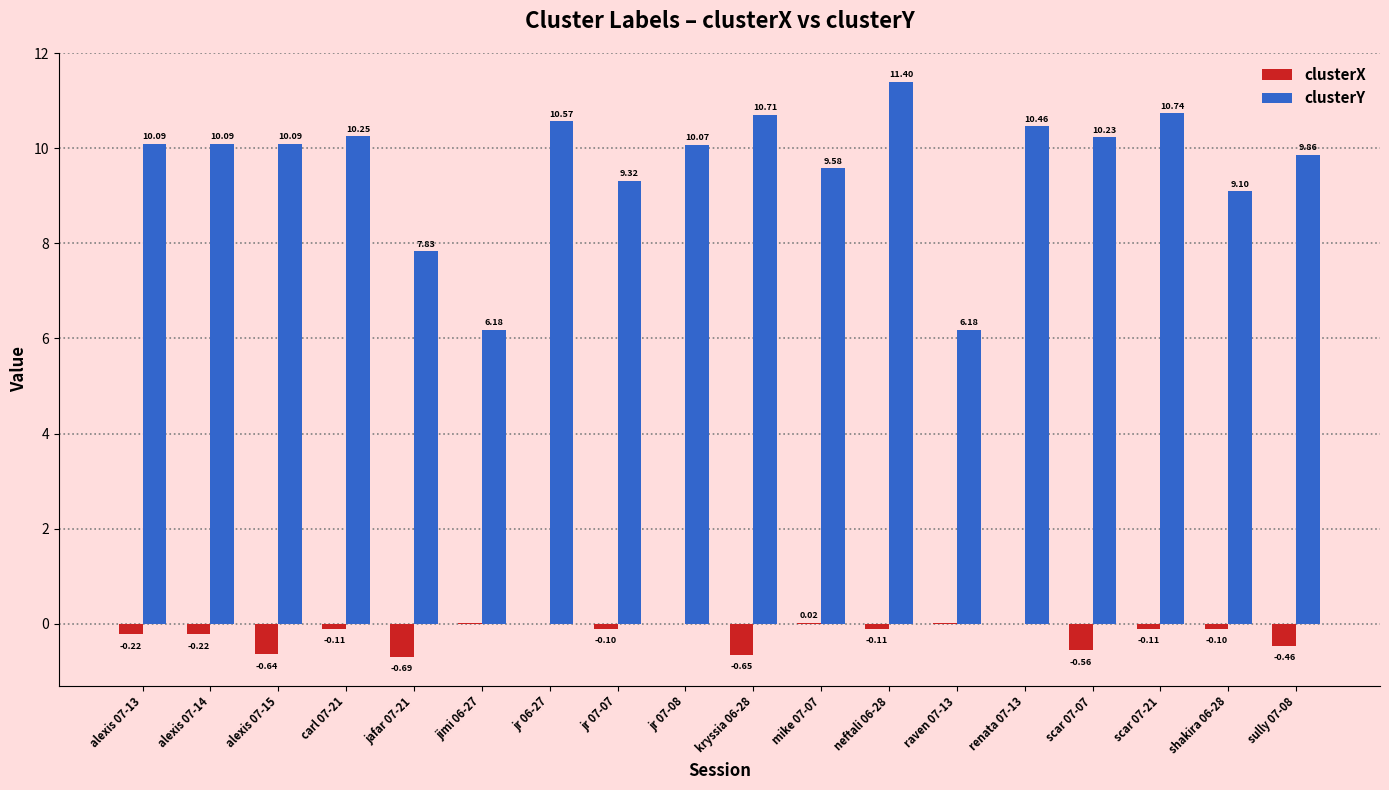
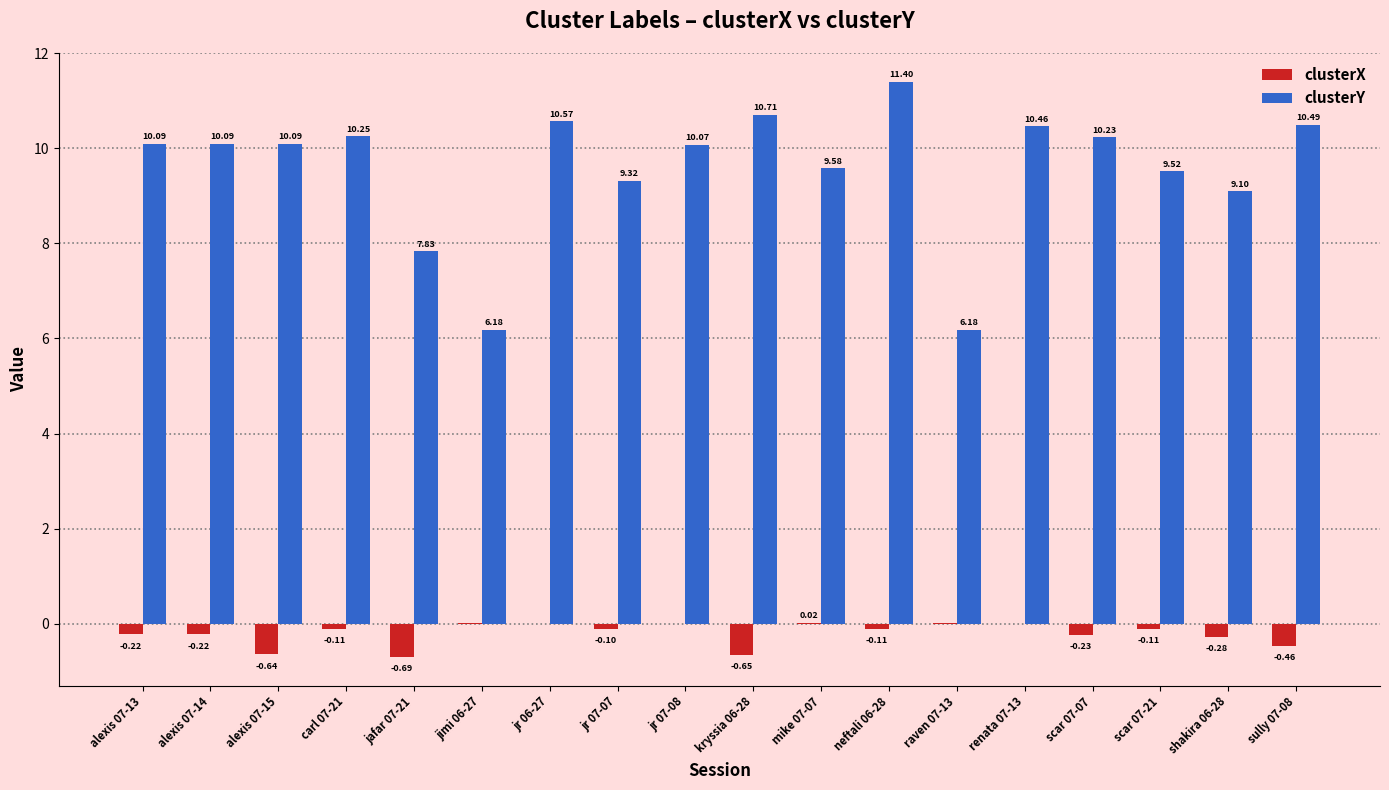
  {
    "clusterX": {
      "alexis 07-13": -0.22,
      "alexis 07-14": -0.22,
      "alexis 07-15": -0.64,
      "carl 07-21": -0.11,
      "jafar 07-21": -0.69,
      "jr 07-07": -0.10,
      "kryssia 06-28": -0.65,
      "mike 07-07": 0.02,
      "neftali 06-28": -0.11,
-     "scar 07-07": -0.56,
+     "scar 07-07": -0.23,
      "scar 07-21": -0.11,
-     "shakira 06-28": -0.10,
+     "shakira 06-28": -0.28,
      "sully 07-08": -0.46
    },
    "clusterY": {
      "alexis 07-13": 10.09,
      "alexis 07-14": 10.09,
      "alexis 07-15": 10.09,
      "carl 07-21": 10.25,
      "jafar 07-21": 7.83,
      "jimi 06-27": 6.18,
      "jr 06-27": 10.57,
      "jr 07-07": 9.32,
      "jr 07-08": 10.07,
      "kryssia 06-28": 10.71,
      "mike 07-07": 9.58,
      "neftali 06-28": 11.40,
      "raven 07-13": 6.18,
      "renata 07-13": 10.46,
      "scar 07-07": 10.23,
-     "scar 07-21": 10.74,
+     "scar 07-21": 9.52,
      "shakira 06-28": 9.10,
-     "sully 07-08": 9.86
+     "sully 07-08": 10.49
    }
  }
